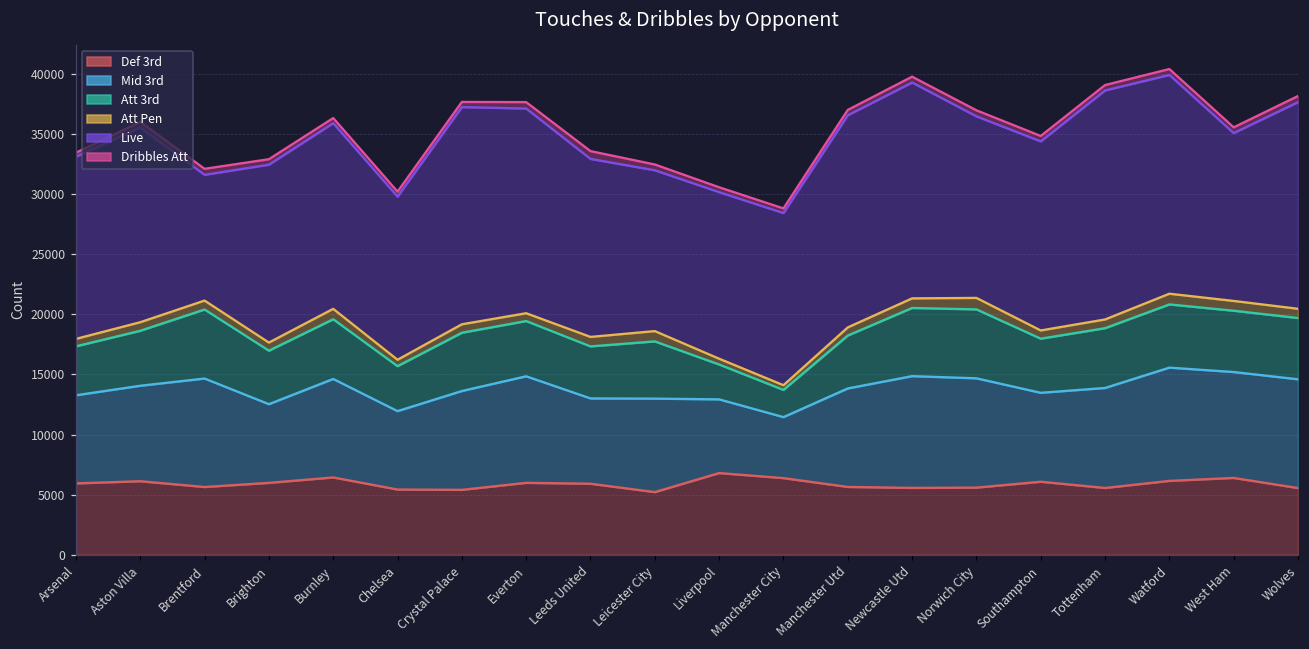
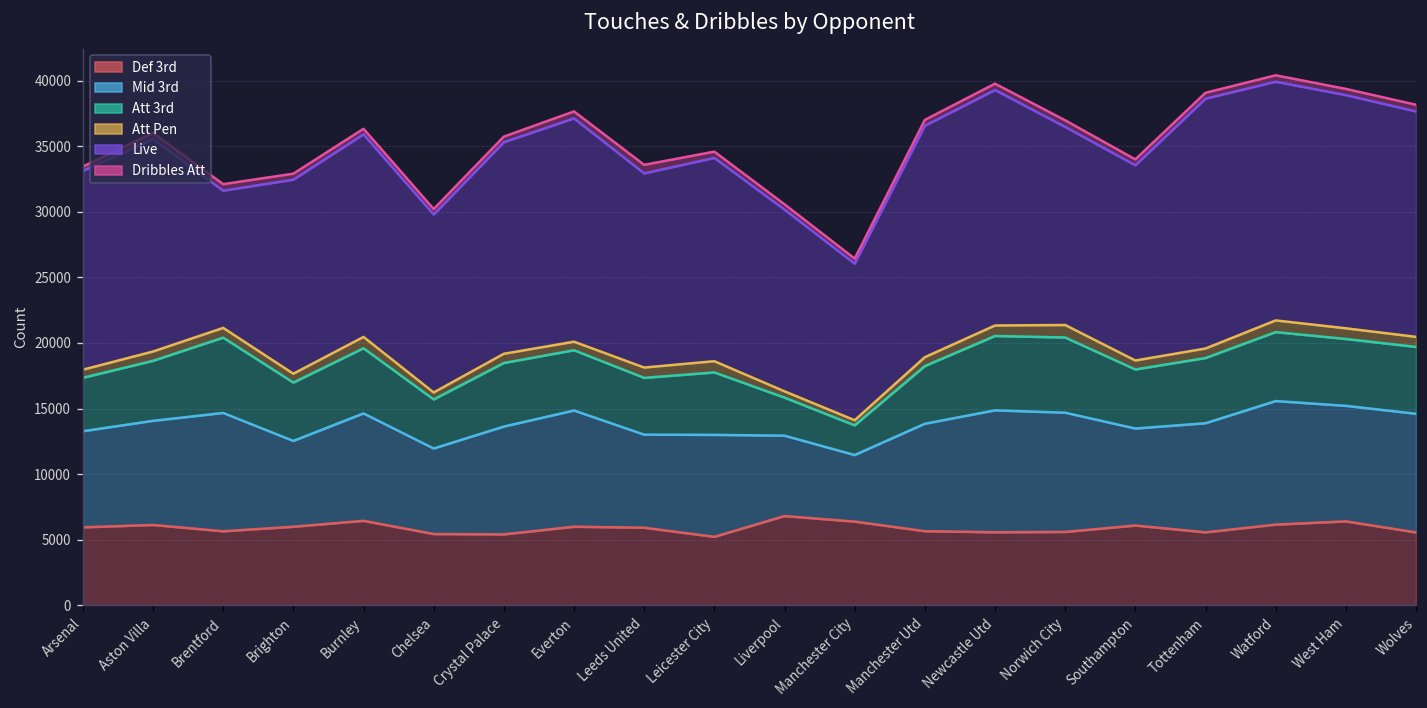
  {
    "Live": {
      "Arsenal": 15200,
      "Brentford": 10500,
      "Brighton": 14800,
      "Burnley": 15500,
      "Chelsea": 13600,
-     "Crystal Palace": 18100,
+     "Crystal Palace": 16100,
      "Everton": 17000,
      "Leeds United": 14800,
-     "Leicester City": 13400,
+     "Leicester City": 15500,
      "Liverpool": 13900,
-     "Manchester City": 14300,
+     "Manchester City": 11900,
      "Manchester Utd": 17700,
      "Newcastle Utd": 18000,
      "Norwich City": 15100,
-     "Southampton": 15700,
+     "Southampton": 14900,
      "Tottenham": 19100,
      "Watford": 18200,
-     "West Ham": 14000,
+     "West Ham": 17800,
      "Wolves": 17200
    }
  }
